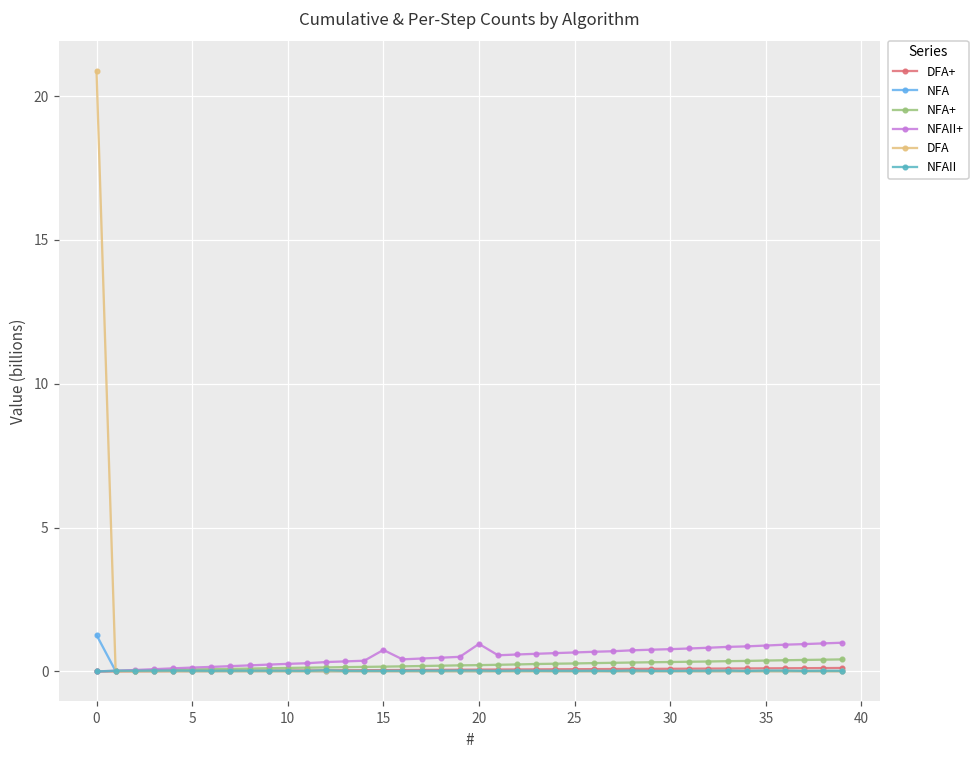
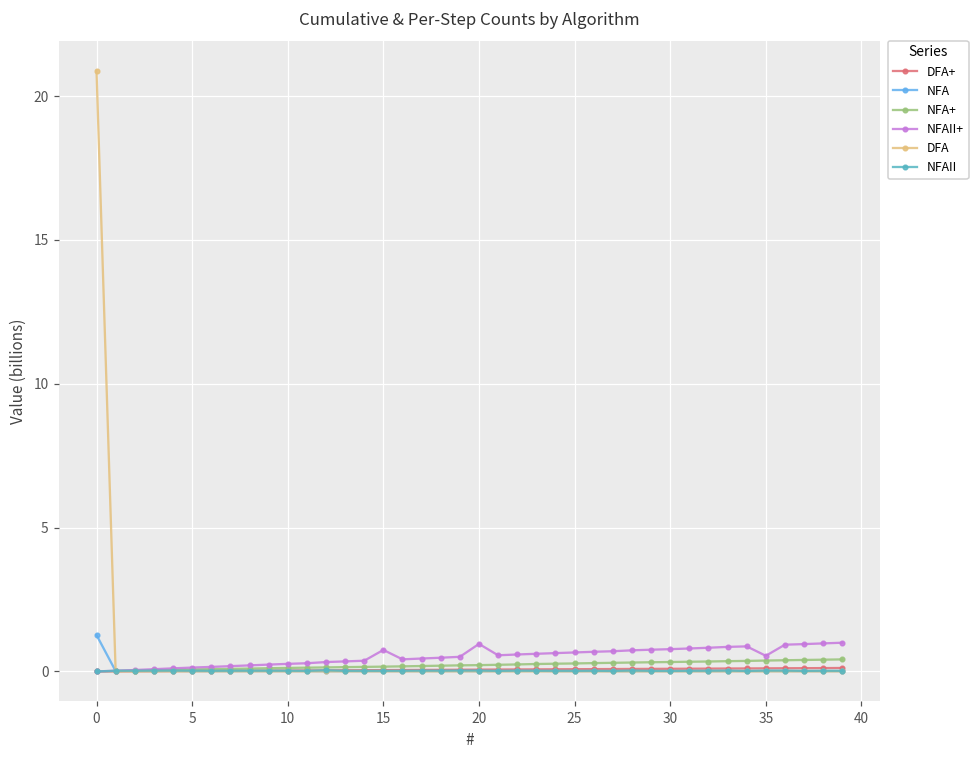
  {
    "NFA+": {
      "15": 0.2,
      "20": 0.2,
      "25": 0.3,
      "30": 0.3,
      "35": 0.4
    },
    "NFAII+": {
      "10": 0.3,
      "15": 0.7,
      "20": 1.0,
      "25": 0.7,
      "30": 0.8,
-     "35": 0.9
+     "35": 0.5
    },
    "DFA": {
      "0": 20.9
    }
  }
